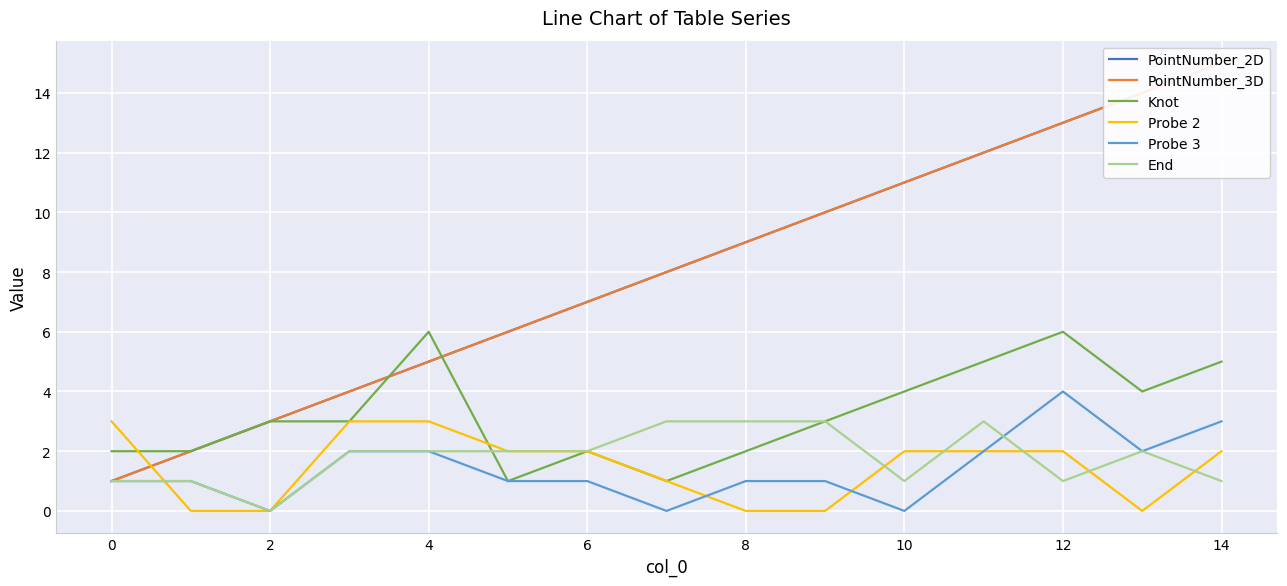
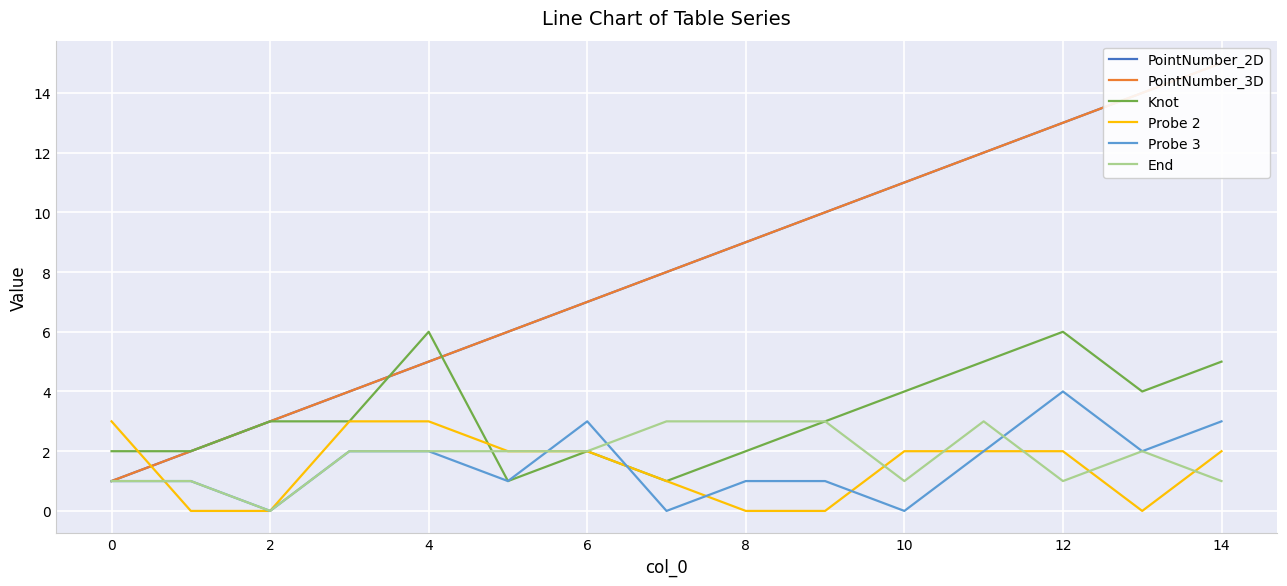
  {
    "PointNumber_3D": {
      "4": 5,
      "6": 7,
      "8": 9,
      "10": 11,
      "12": 13
    },
    "Knot": {
      "0": 2,
      "4": 6,
      "8": 2,
      "10": 4,
      "12": 6,
      "14": 5
    },
    "Probe 2": {
      "0": 3,
      "4": 3,
      "8": 0,
      "10": 2,
      "12": 2,
      "14": 2
    },
    "Probe 3": {
-     "6": 1,
+     "6": 3,
      "8": 1,
      "10": 0,
      "12": 4,
      "14": 3
    },
    "End": {
      "8": 3,
      "10": 1,
      "12": 1,
      "14": 1
    }
  }
